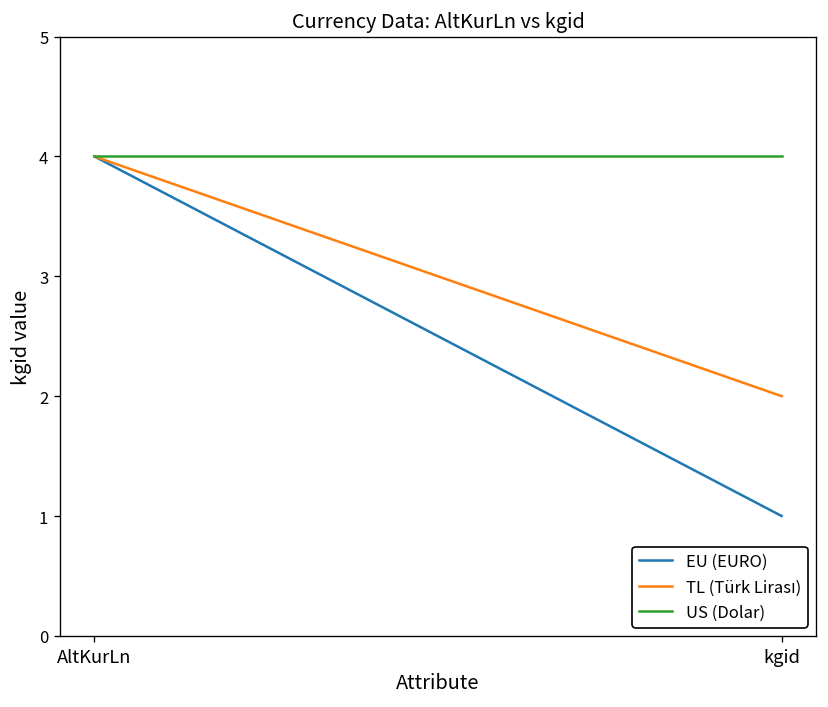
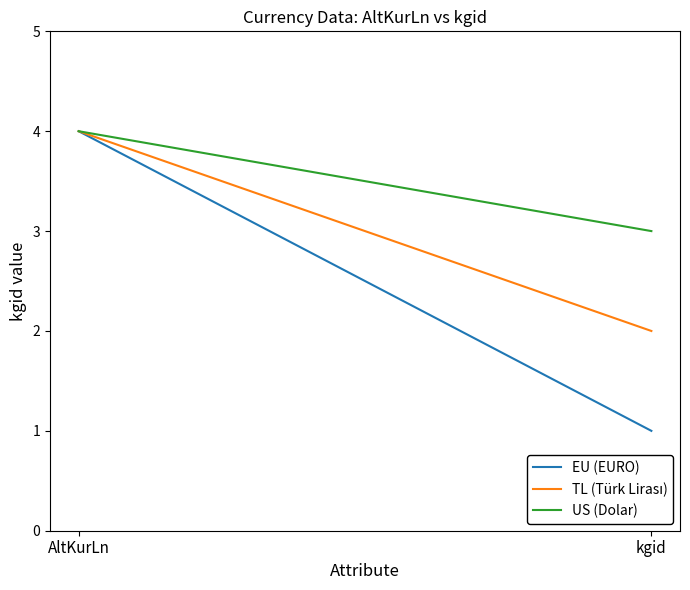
  {
    "EU (EURO)": {
      "kgid": 1
    },
    "TL (Türk Lirası)": {
      "kgid": 2
    },
    "US (Dolar)": {
-     "kgid": 4
+     "kgid": 3
    }
  }
